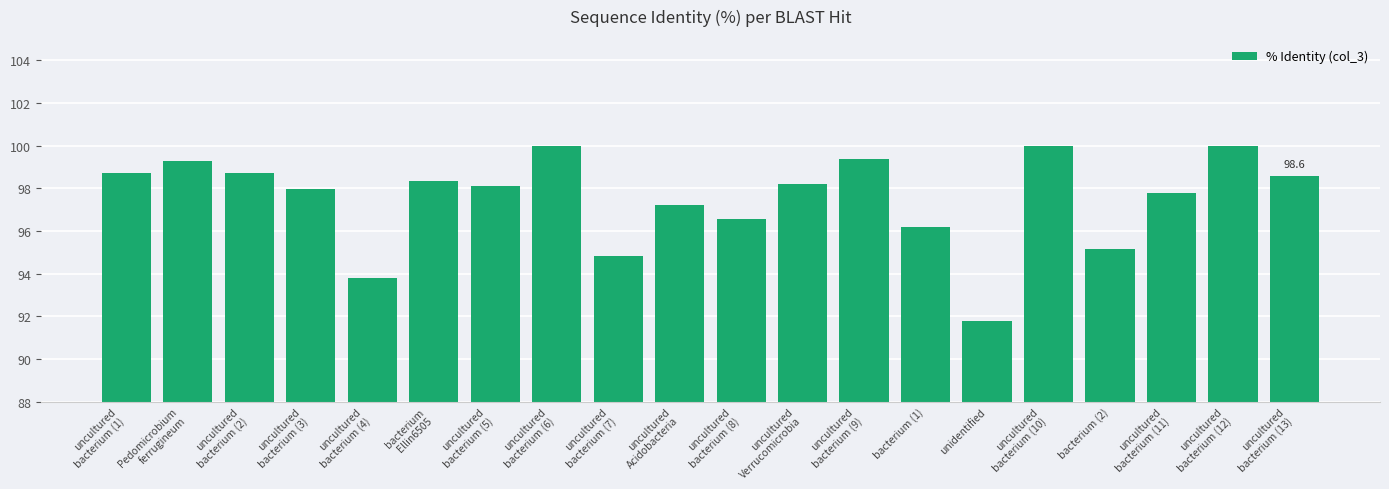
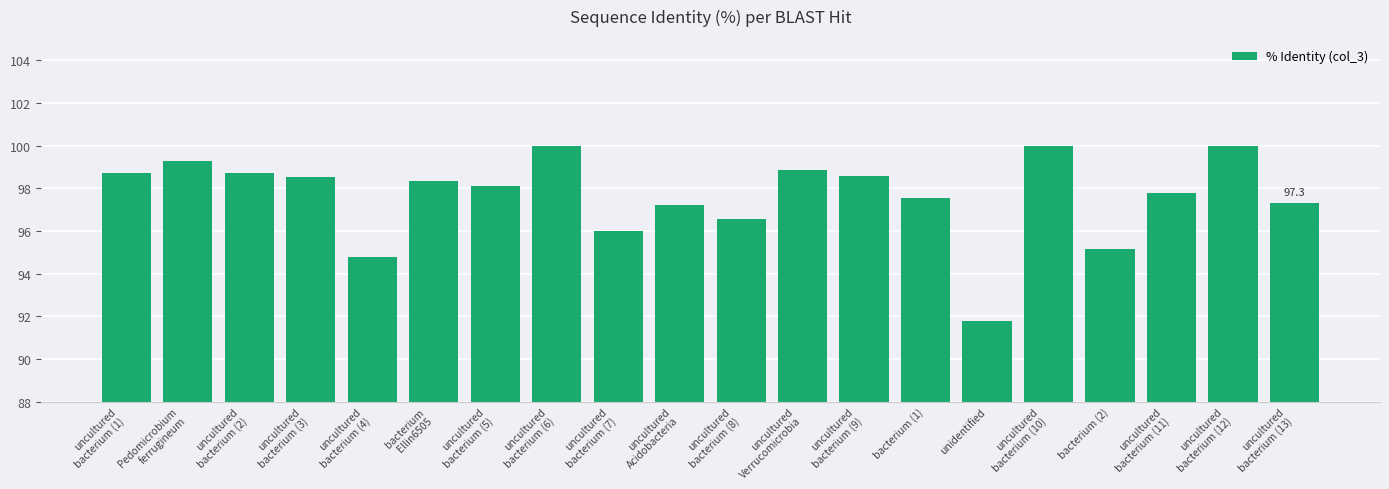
  {
-   "uncultured bacterium (3)": 98.0,
-   "uncultured bacterium (4)": 93.8,
-   "uncultured bacterium (7)": 94.8,
-   "uncultured Verrucomicrobia": 98.2,
-   "uncultured bacterium (9)": 99.3,
-   "bacterium (1)": 96.2,
-   "uncultured bacterium (13)": 98.6
+   "uncultured bacterium (3)": 98.5,
+   "uncultured bacterium (4)": 94.8,
+   "uncultured bacterium (7)": 96.0,
+   "uncultured Verrucomicrobia": 98.8,
+   "uncultured bacterium (9)": 98.6,
+   "bacterium (1)": 97.5,
+   "uncultured bacterium (13)": 97.3
  }
